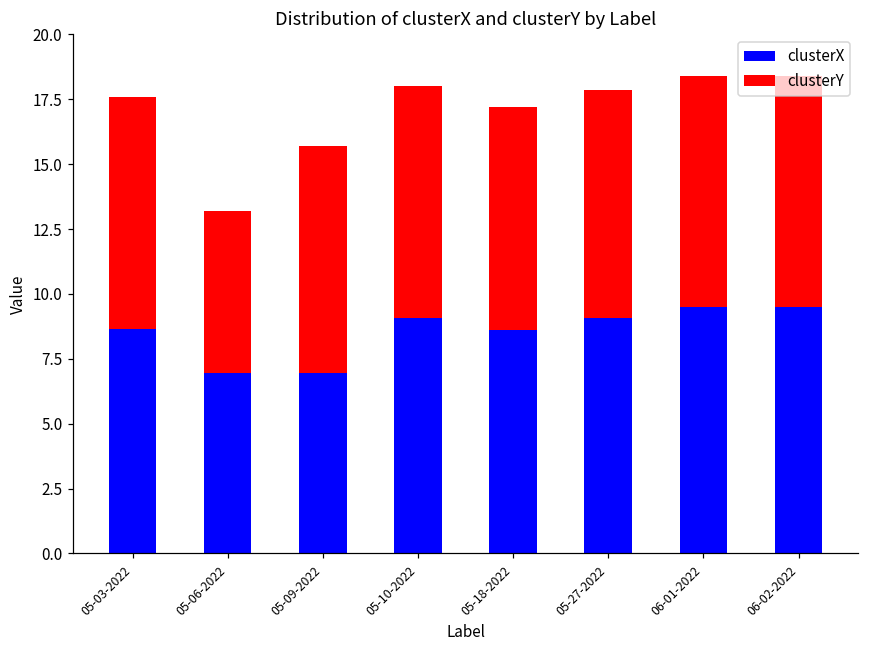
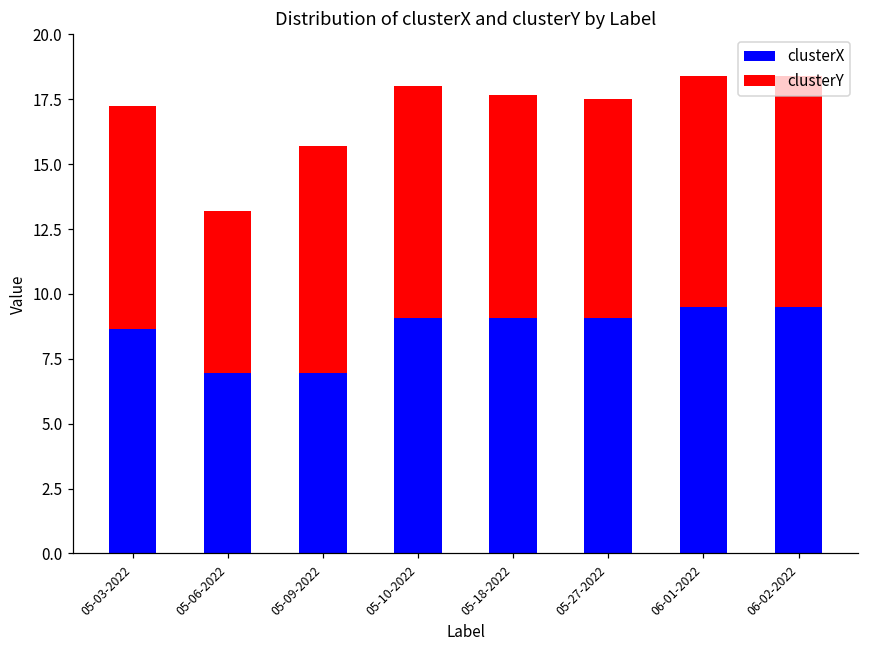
  {
    "clusterX": {
      "05-03-2022": 8.7,
      "05-06-2022": 7.0,
      "05-09-2022": 7.0,
      "05-10-2022": 9.1,
-     "05-18-2022": 8.6,
+     "05-18-2022": 9.1,
      "05-27-2022": 9.1,
      "06-01-2022": 9.5,
      "06-02-2022": 9.5
    },
    "clusterY": {
-     "05-03-2022": 8.9,
+     "05-03-2022": 8.6,
      "05-06-2022": 6.2,
      "05-09-2022": 8.7,
      "05-10-2022": 9.0,
      "05-18-2022": 8.6,
-     "05-27-2022": 8.8,
+     "05-27-2022": 8.4,
      "06-01-2022": 8.9
    }
  }
